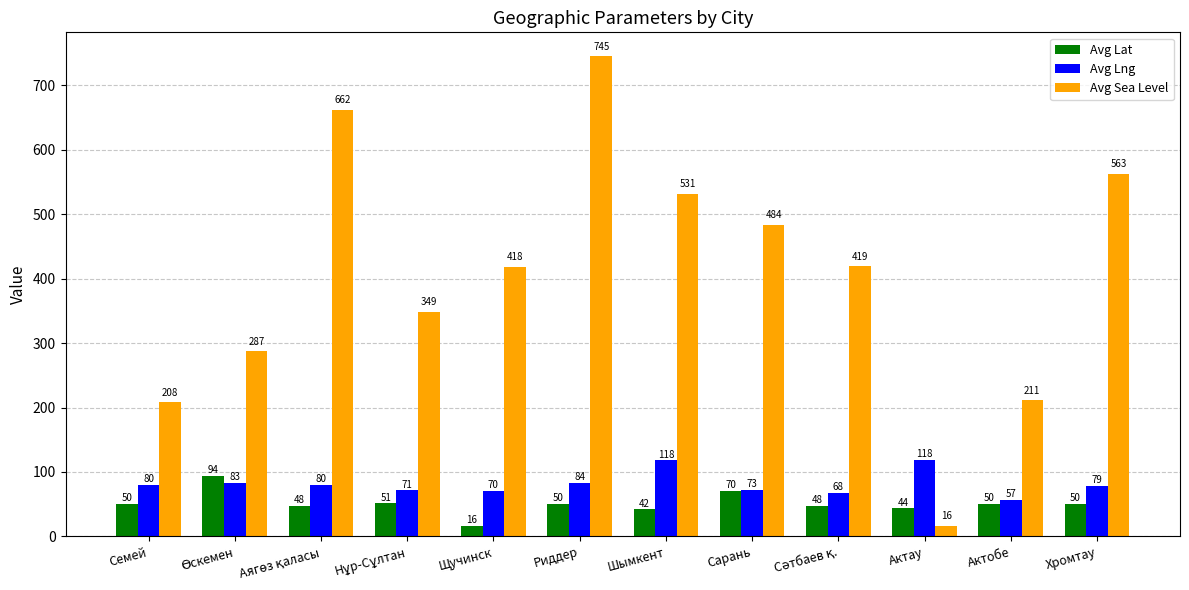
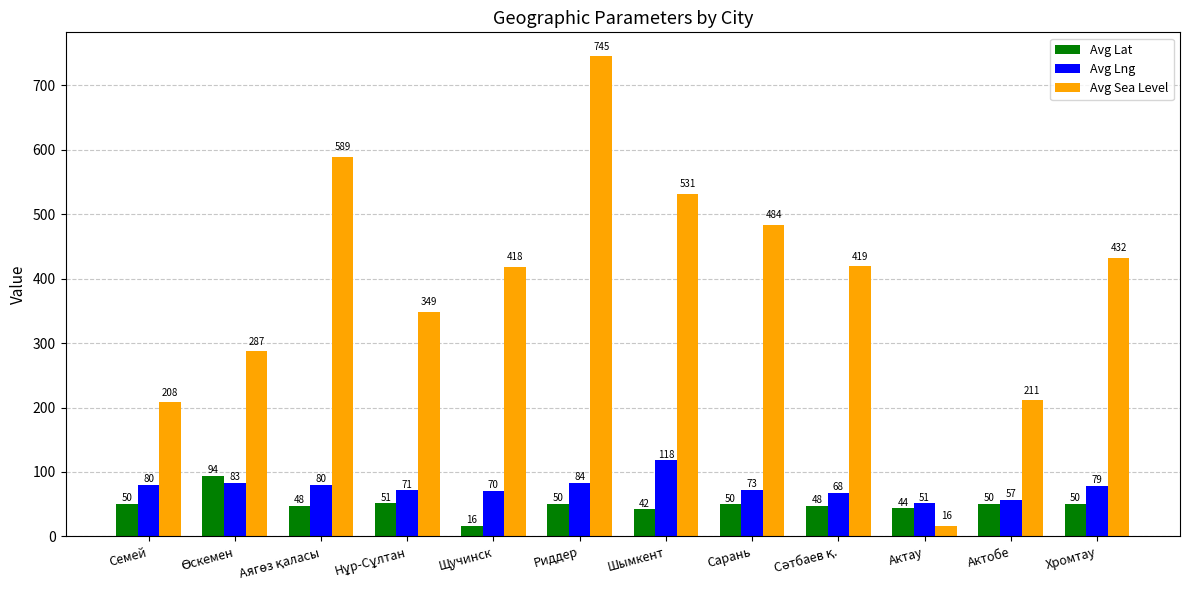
  {
    "Avg Lat": {
      "Семей": 50,
      "Өскемен": 94,
      "Аягөз қаласы": 48,
      "Нұр-Сұлтан": 51,
      "Щучинск": 16,
      "Риддер": 50,
      "Шымкент": 42,
-     "Сарань": 70,
+     "Сарань": 50,
      "Сәтбаев қ.": 48,
      "Актау": 44,
      "Актобе": 50,
      "Хромтау": 50
    },
    "Avg Lng": {
      "Семей": 80,
      "Өскемен": 83,
      "Аягөз қаласы": 80,
      "Нұр-Сұлтан": 71,
      "Щучинск": 70,
      "Риддер": 84,
      "Шымкент": 118,
      "Сарань": 73,
      "Сәтбаев қ.": 68,
-     "Актау": 118,
+     "Актау": 51,
      "Актобе": 57,
      "Хромтау": 79
    },
    "Avg Sea Level": {
      "Семей": 208,
      "Өскемен": 287,
-     "Аягөз қаласы": 662,
+     "Аягөз қаласы": 589,
      "Нұр-Сұлтан": 349,
      "Щучинск": 418,
      "Риддер": 745,
      "Шымкент": 531,
      "Сарань": 484,
      "Сәтбаев қ.": 419,
      "Актау": 16,
      "Актобе": 211,
-     "Хромтау": 563
+     "Хромтау": 432
    }
  }
